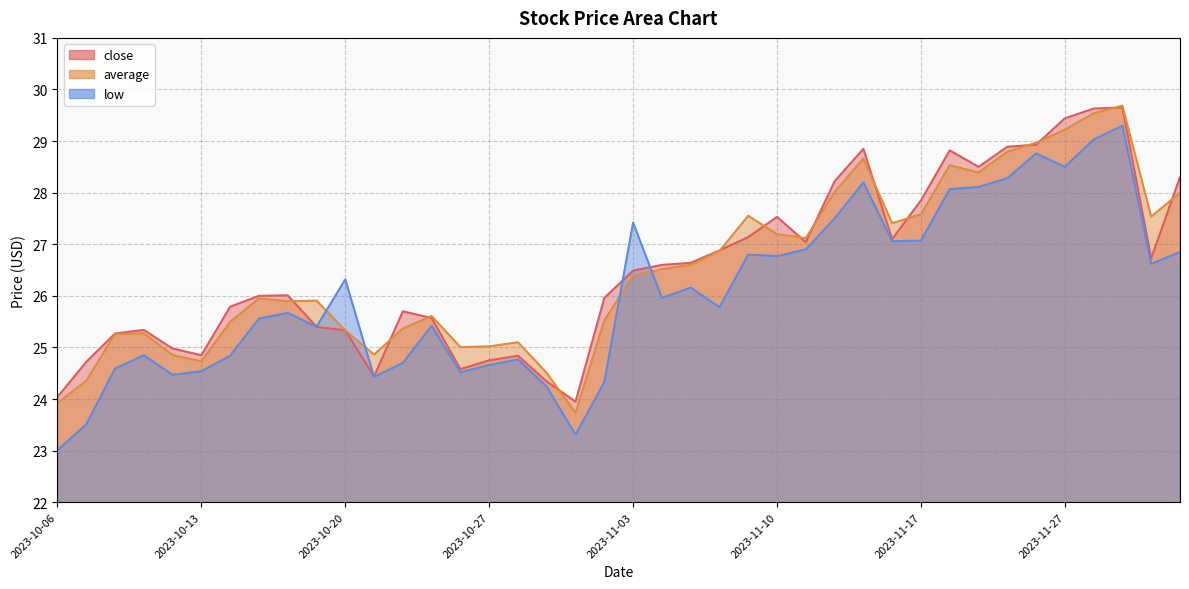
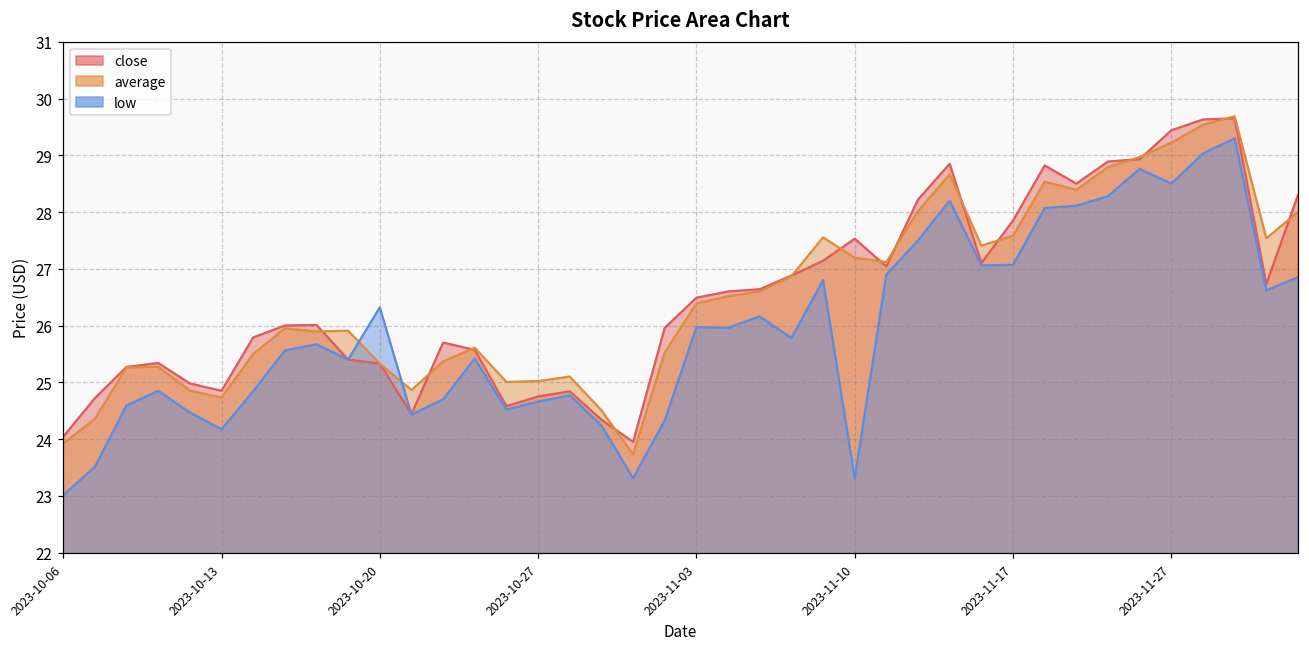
  {
    "low": {
      "2023-10-06": 23.0,
-     "2023-10-13": 24.5,
+     "2023-10-13": 24.2,
      "2023-10-20": 26.3,
      "2023-10-27": 24.7,
-     "2023-11-03": 27.4,
-     "2023-11-10": 26.8,
+     "2023-11-03": 26.0,
+     "2023-11-10": 23.3,
      "2023-11-17": 27.1,
      "2023-11-27": 28.5
    }
  }
